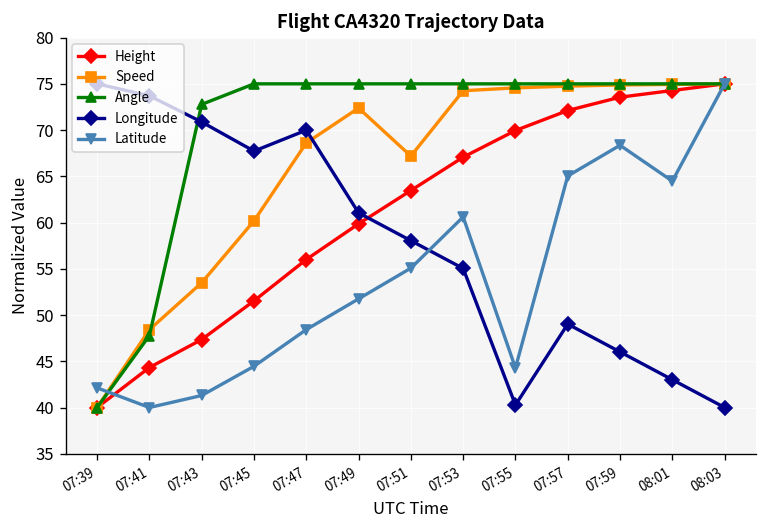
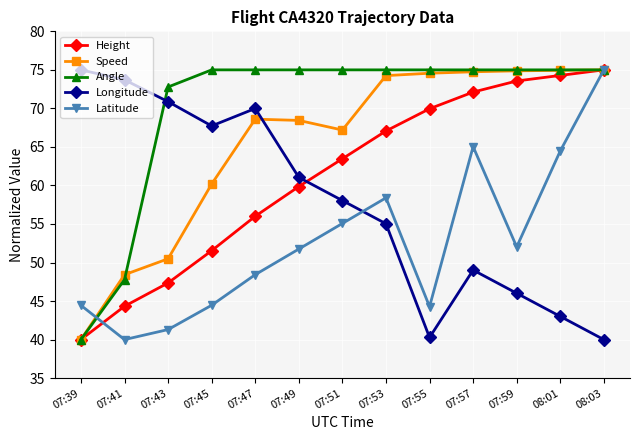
  {
    "Height": {
      "07:41": 44,
      "07:43": 47,
      "07:45": 52,
      "07:47": 56,
      "07:49": 60,
      "07:51": 63,
      "07:53": 67,
      "07:55": 70,
      "07:57": 72,
      "07:59": 74,
      "08:01": 74
    },
    "Speed": {
      "07:41": 48,
-     "07:43": 53,
+     "07:43": 50,
      "07:45": 60,
      "07:47": 69,
-     "07:49": 72,
+     "07:49": 68,
      "07:51": 67,
      "07:53": 74,
      "07:55": 75
    },
    "Angle": {
      "07:41": 48,
      "07:43": 73,
      "07:45": 75,
      "07:47": 75,
      "07:49": 75,
      "07:51": 75,
      "07:53": 75,
      "07:55": 75
    },
    "Longitude": {
      "07:43": 71,
      "07:45": 68,
      "07:47": 70,
      "07:49": 61,
      "07:51": 58,
      "07:53": 55,
      "07:55": 40,
      "07:57": 49,
      "07:59": 46,
      "08:01": 43,
      "08:03": 40
    },
    "Latitude": {
-     "07:39": 42,
+     "07:39": 44,
      "07:41": 40,
      "07:43": 41,
      "07:45": 44,
      "07:47": 48,
      "07:49": 52,
      "07:51": 55,
-     "07:53": 61,
+     "07:53": 58,
      "07:55": 44,
      "07:57": 65,
-     "07:59": 68,
+     "07:59": 52,
      "08:01": 64
    }
  }
